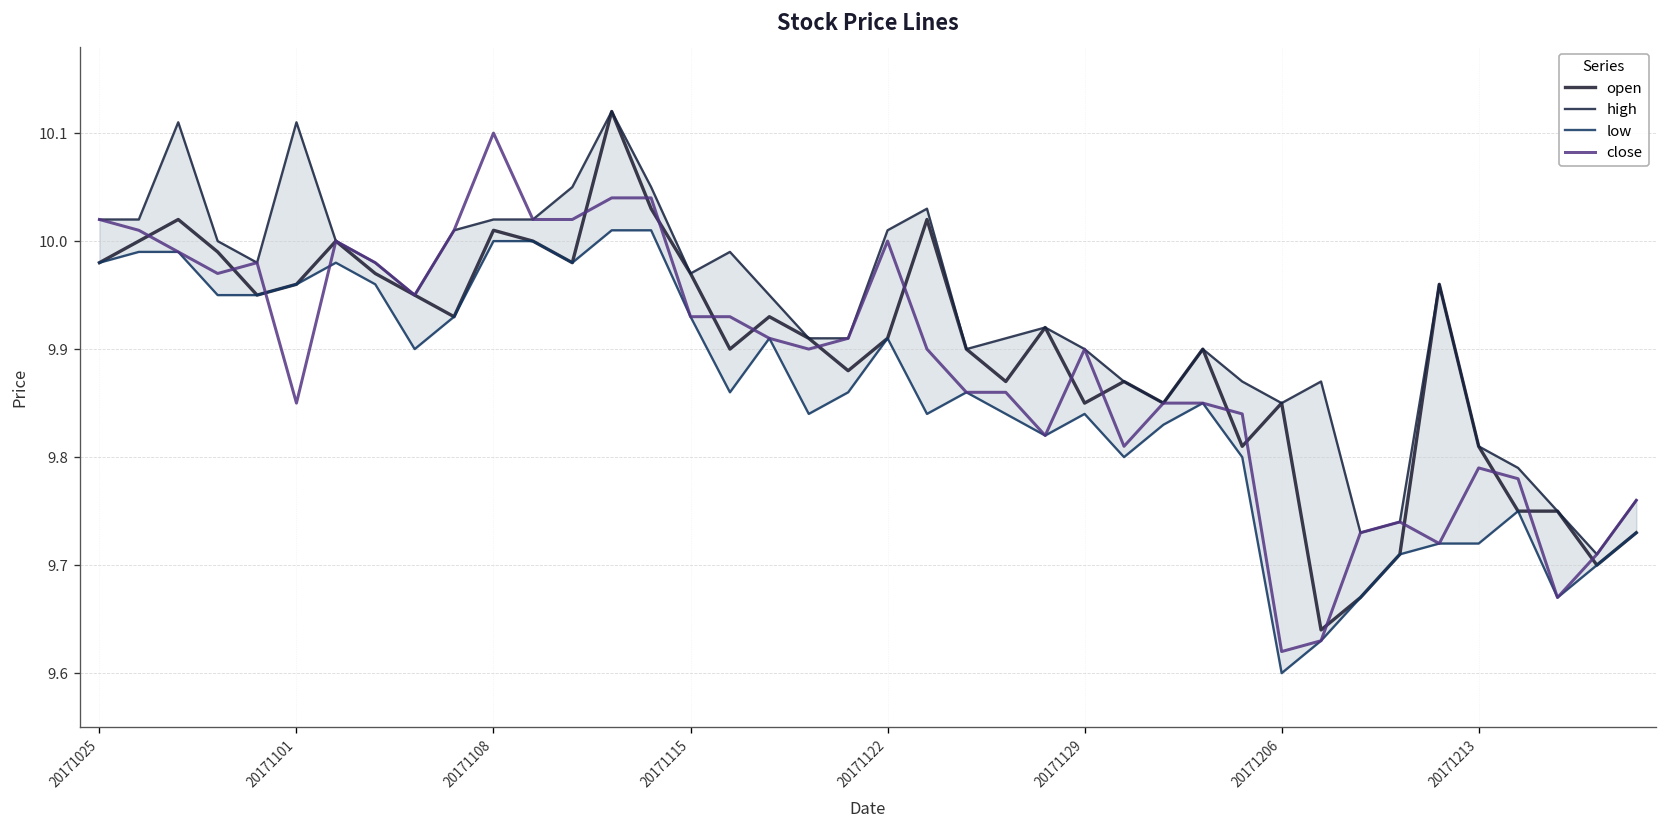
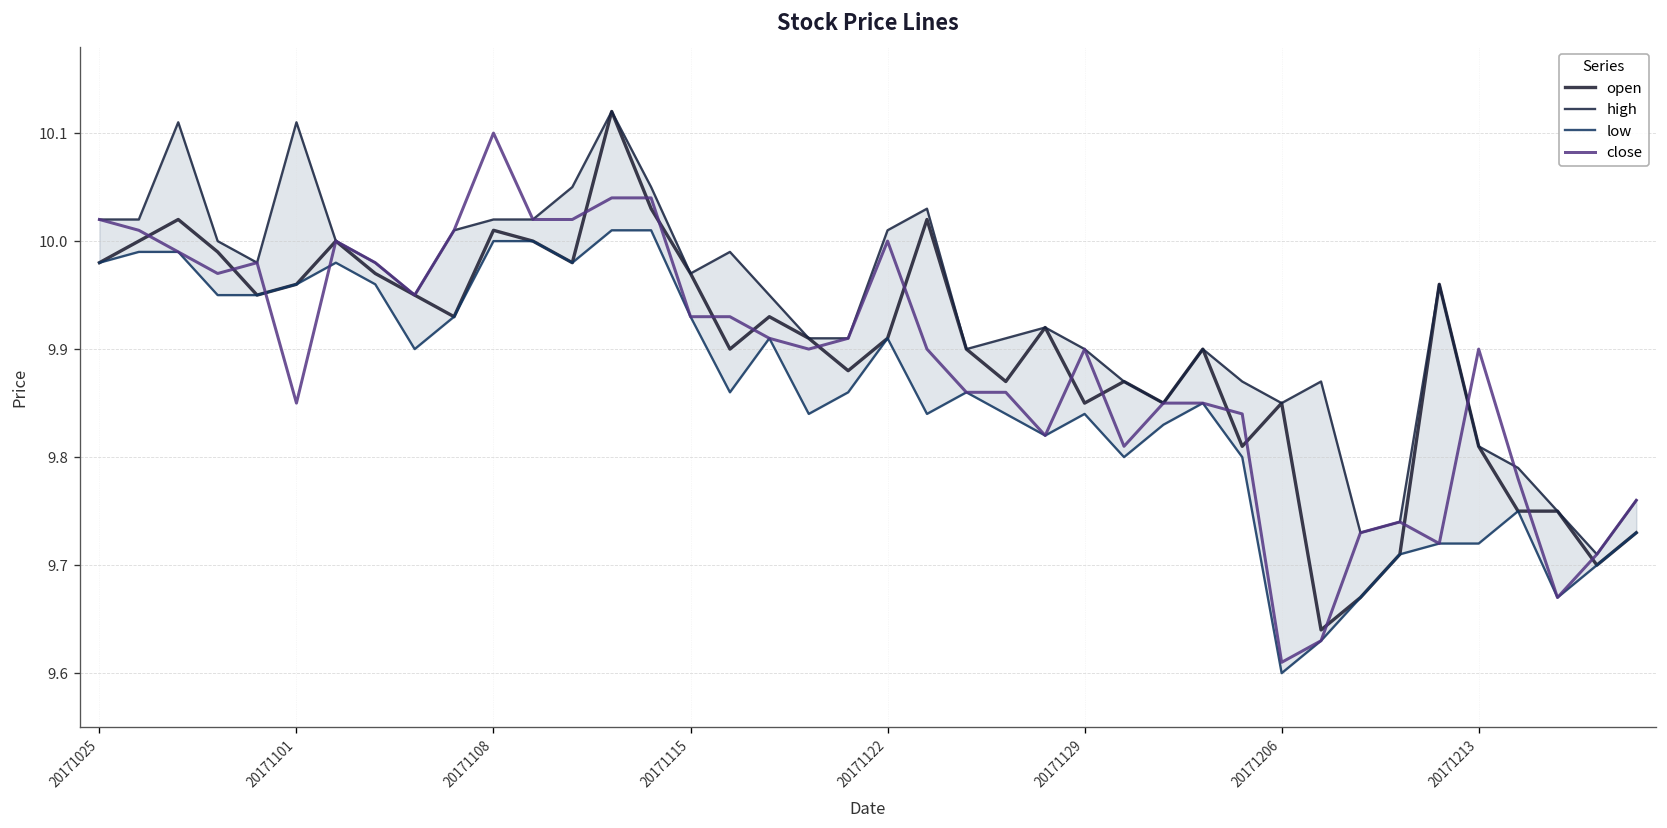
  {
    "close": {
      "20171101": 9.85,
      "20171108": 10.10,
      "20171122": 10.00,
-     "20171206": 9.62,
-     "20171213": 9.79
+     "20171206": 9.61,
+     "20171213": 9.90
    }
  }
